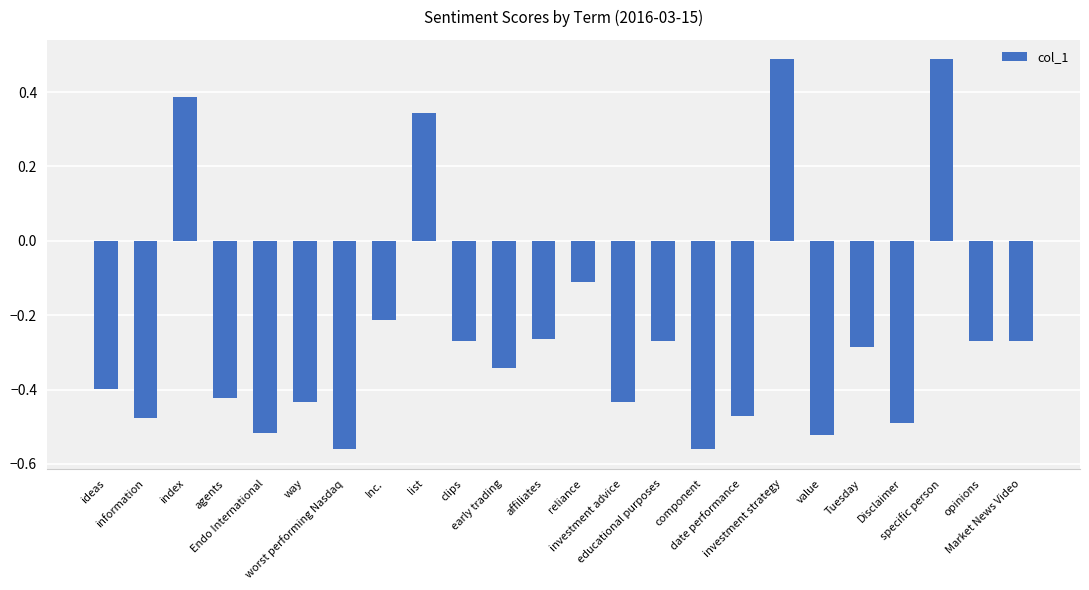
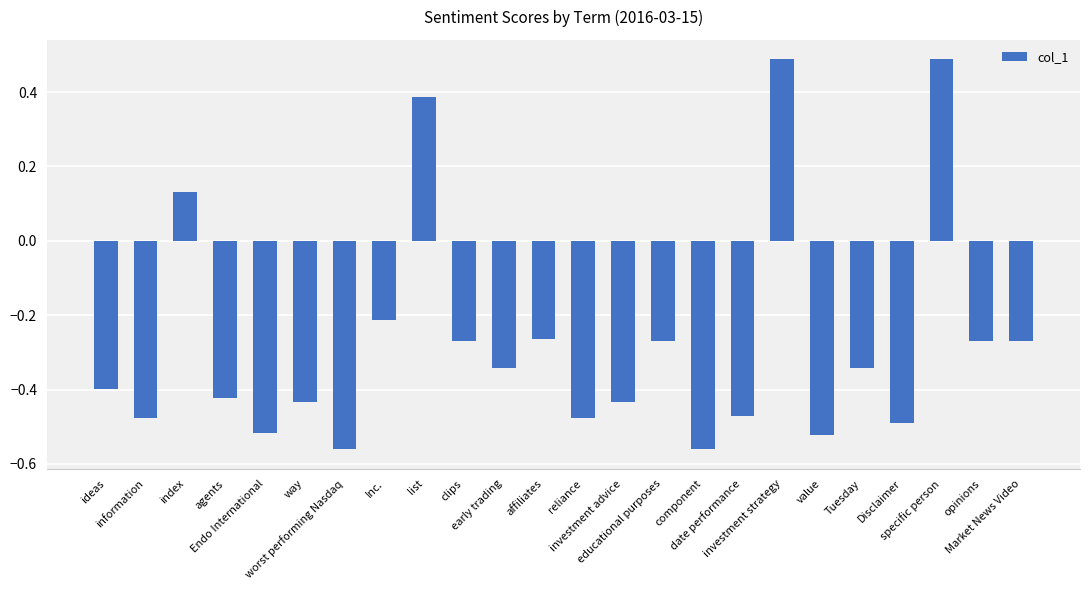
  {
    "ideas": -0.40,
    "information": -0.48,
-   "index": 0.39,
+   "index": 0.13,
    "agents": -0.42,
    "Endo International": -0.52,
    "way": -0.43,
    "worst performing Nasdaq": -0.56,
    "Inc.": -0.21,
-   "list": 0.34,
+   "list": 0.39,
    "clips": -0.27,
    "early trading": -0.34,
    "affiliates": -0.26,
-   "reliance": -0.11,
+   "reliance": -0.48,
    "investment advice": -0.43,
    "educational purposes": -0.27,
    "component": -0.56,
    "date performance": -0.47,
    "investment strategy": 0.49,
    "value": -0.52,
-   "Tuesday": -0.29,
+   "Tuesday": -0.34,
    "Disclaimer": -0.49,
    "specific person": 0.49,
    "opinions": -0.27,
    "Market News Video": -0.27
  }
